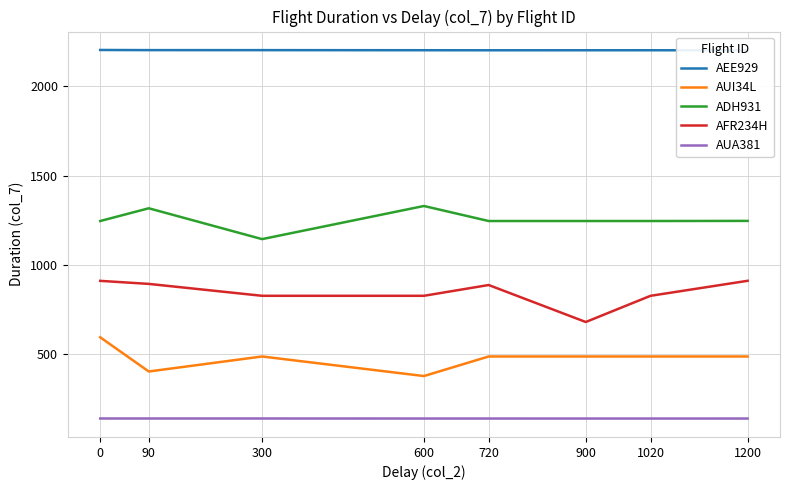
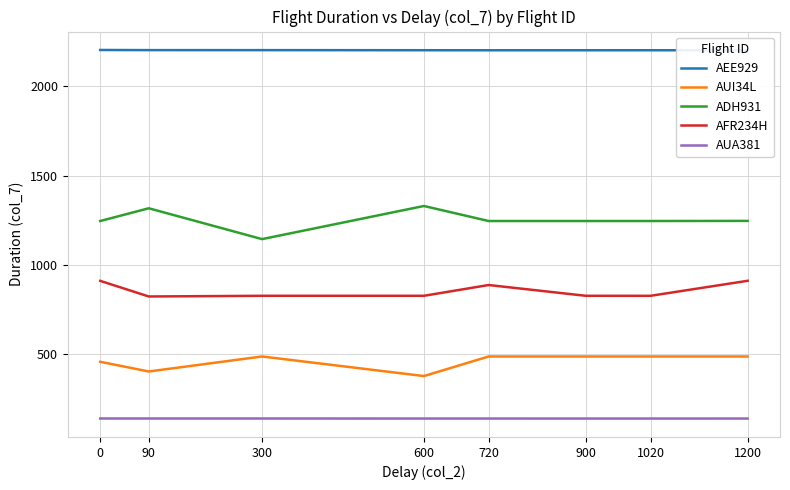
  {
    "AEE929": {
      "0": 2200,
      "90": 2200,
      "300": 2200,
      "600": 2200,
      "720": 2200,
      "900": 2200,
      "1020": 2200
    },
    "AUI34L": {
-     "0": 600,
+     "0": 460,
      "90": 400,
      "300": 490,
      "600": 380,
      "720": 490,
      "900": 490,
      "1020": 490,
      "1200": 490
    },
    "ADH931": {
      "0": 1250,
      "90": 1320,
      "300": 1140,
      "600": 1330,
      "720": 1250,
      "900": 1250,
      "1020": 1250,
      "1200": 1250
    },
    "AFR234H": {
      "0": 910,
-     "90": 890,
+     "90": 820,
      "300": 830,
      "600": 830,
      "720": 890,
-     "900": 680,
+     "900": 830,
      "1020": 830,
      "1200": 910
    },
    "AUA381": {
      "0": 140,
      "90": 140,
      "300": 140,
      "600": 140,
      "720": 140,
      "900": 140,
      "1020": 140,
      "1200": 140
    }
  }
